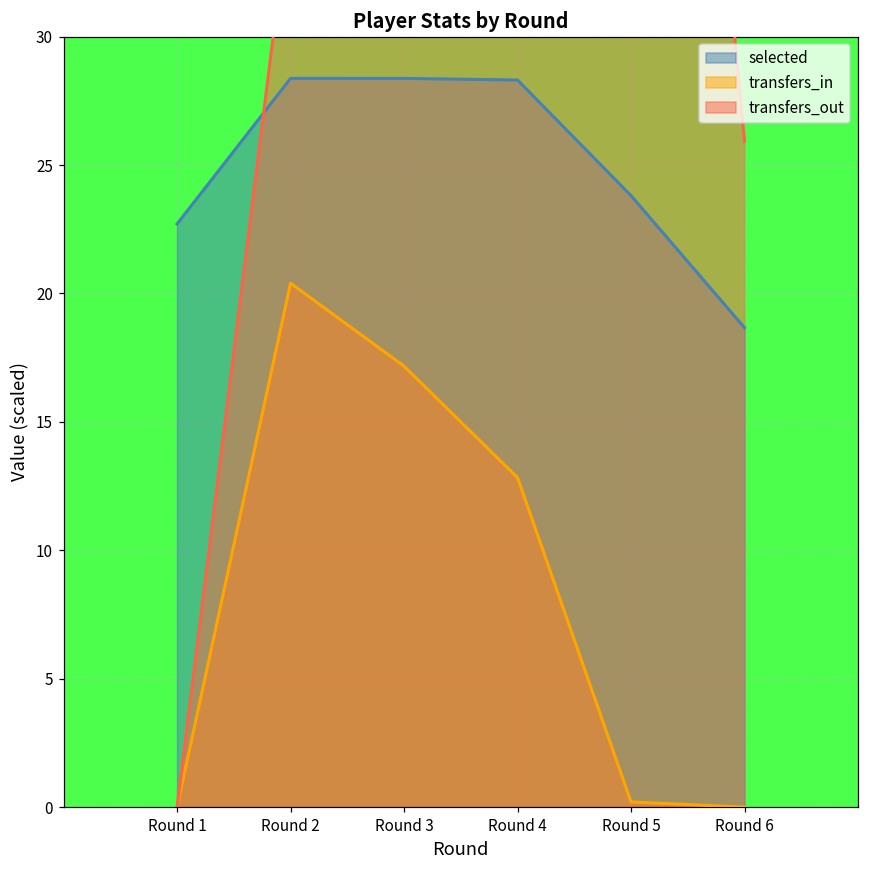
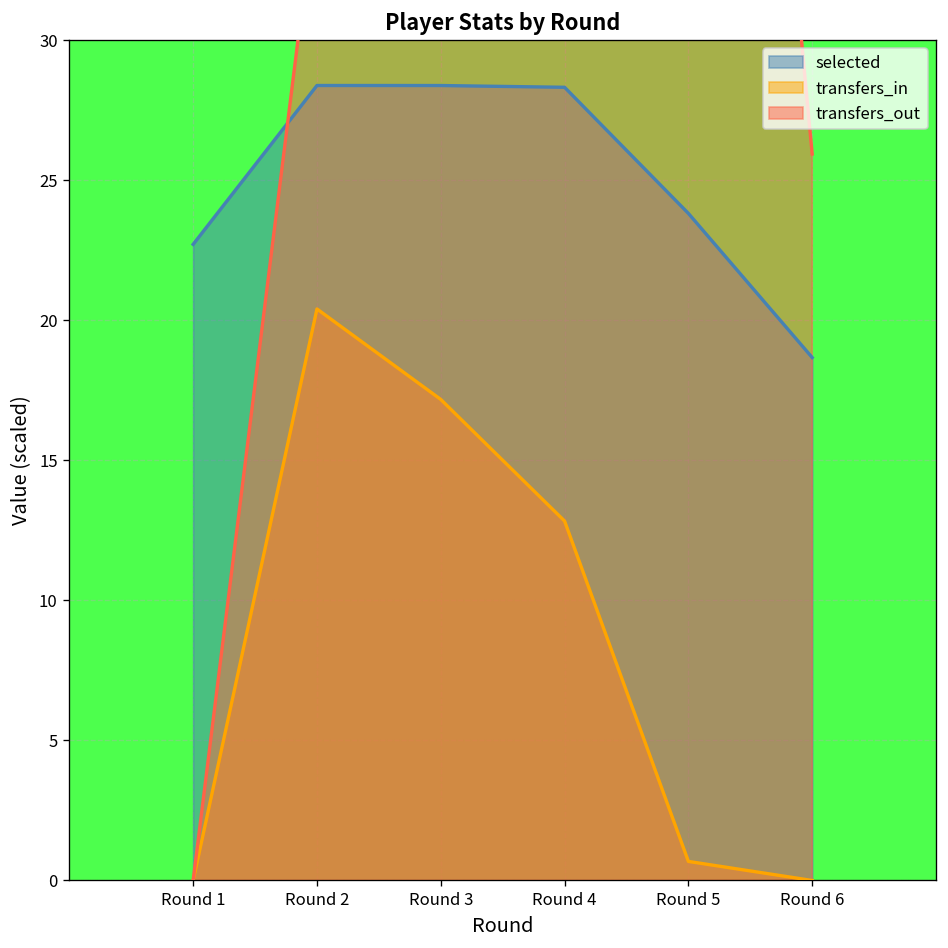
  {
    "selected": {
      "Round 1": 22.7,
      "Round 2": 28.4,
      "Round 3": 28.4,
      "Round 4": 28.3,
      "Round 5": 23.8,
      "Round 6": 18.7
    },
    "transfers_in": {
      "Round 2": 20.4,
      "Round 3": 17.2,
      "Round 4": 12.8,
-     "Round 5": 0.2,
+     "Round 5": 0.7,
      "Round 6": 0.0
    },
    "transfers_out": {
      "Round 6": 25.9
    }
  }
